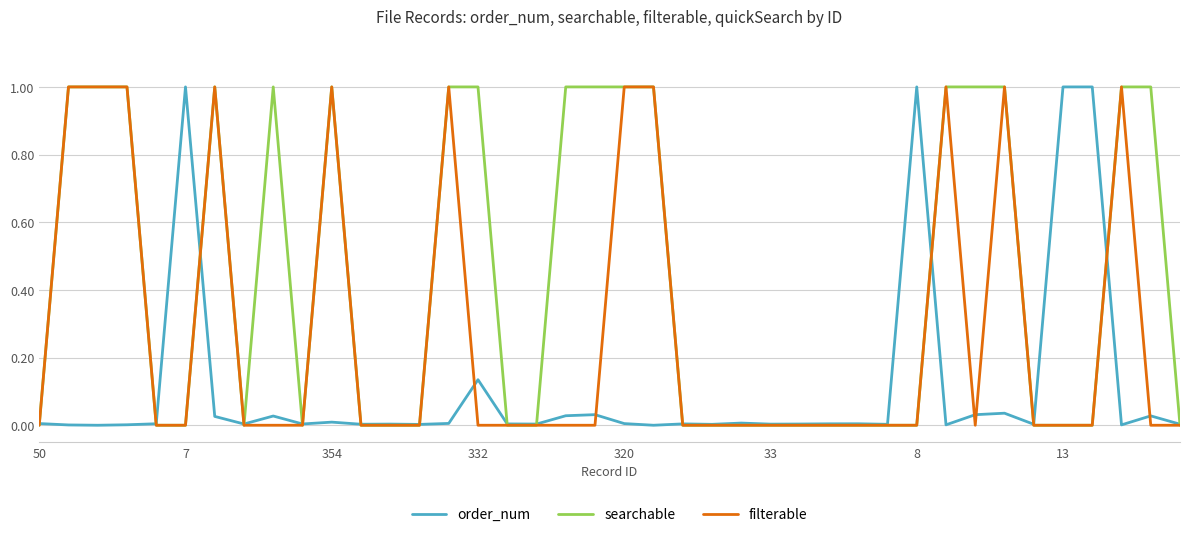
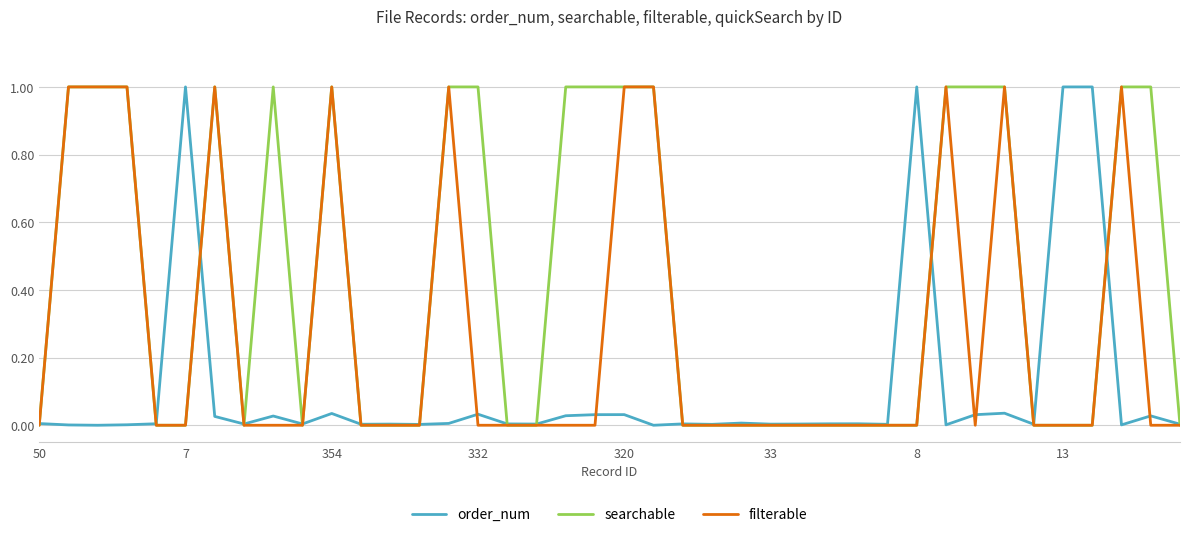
  {
    "order_num": {
-     "354": 0.01,
-     "332": 0.13,
-     "320": 0.00
+     "354": 0.03,
+     "332": 0.03,
+     "320": 0.03
    },
    "searchable": {
      "332": 1.00
    },
    "filterable": {
      "332": 0.00
    }
  }
